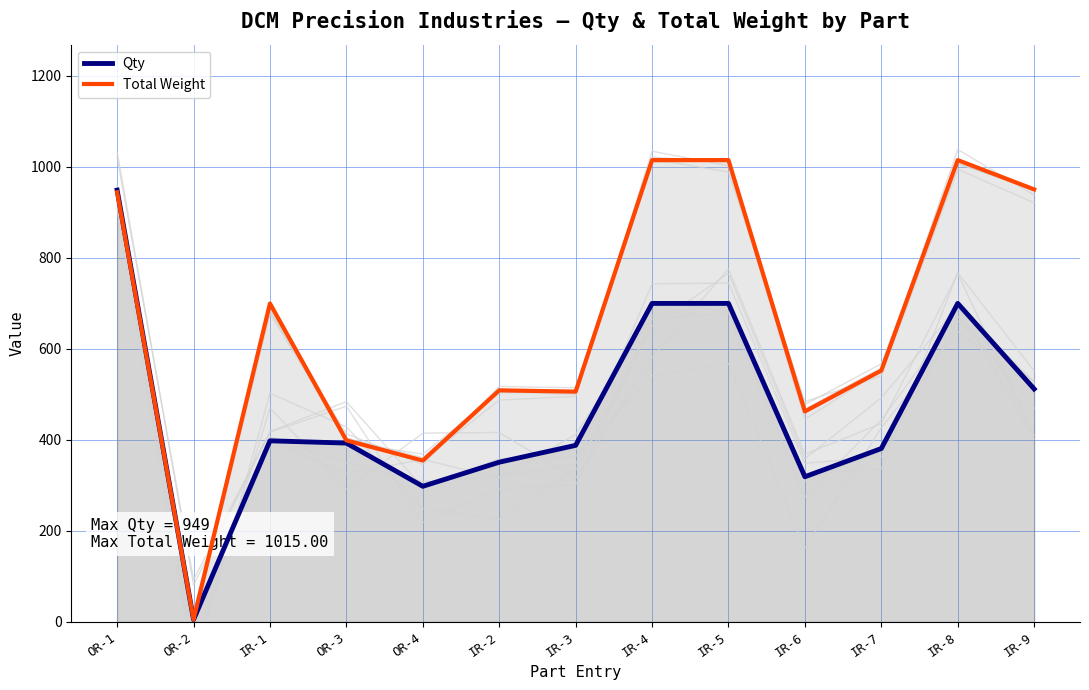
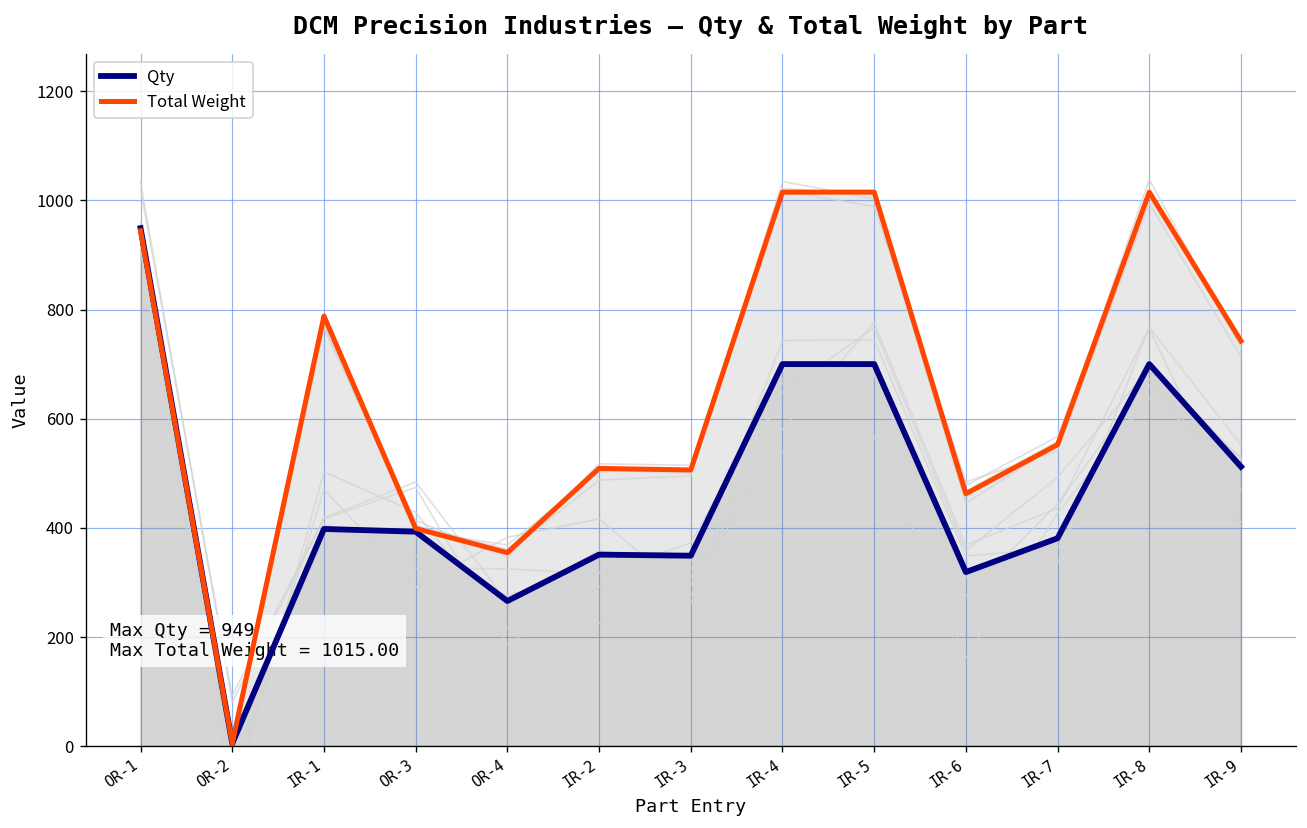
  {
    "Qty": {
-     "OR-4": 300,
-     "IR-3": 390,
+     "OR-4": 270,
+     "IR-3": 350,
      "IR-6": 320,
      "IR-7": 380
    },
    "Total Weight": {
-     "IR-1": 700,
+     "IR-1": 790,
      "IR-8": 1020,
-     "IR-9": 950
+     "IR-9": 740
    }
  }
